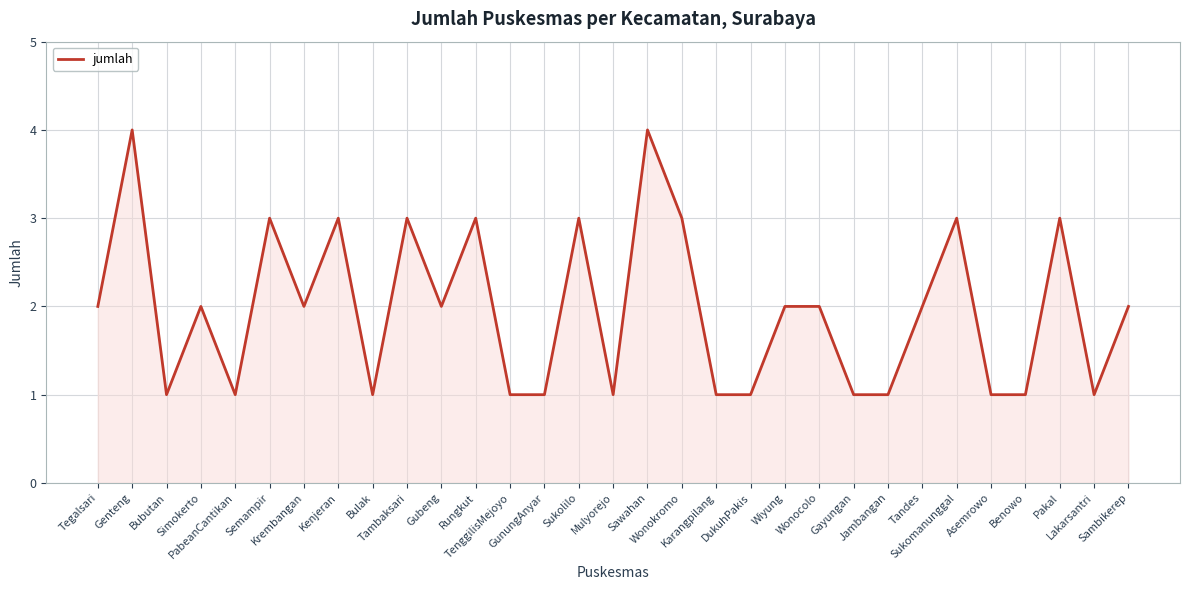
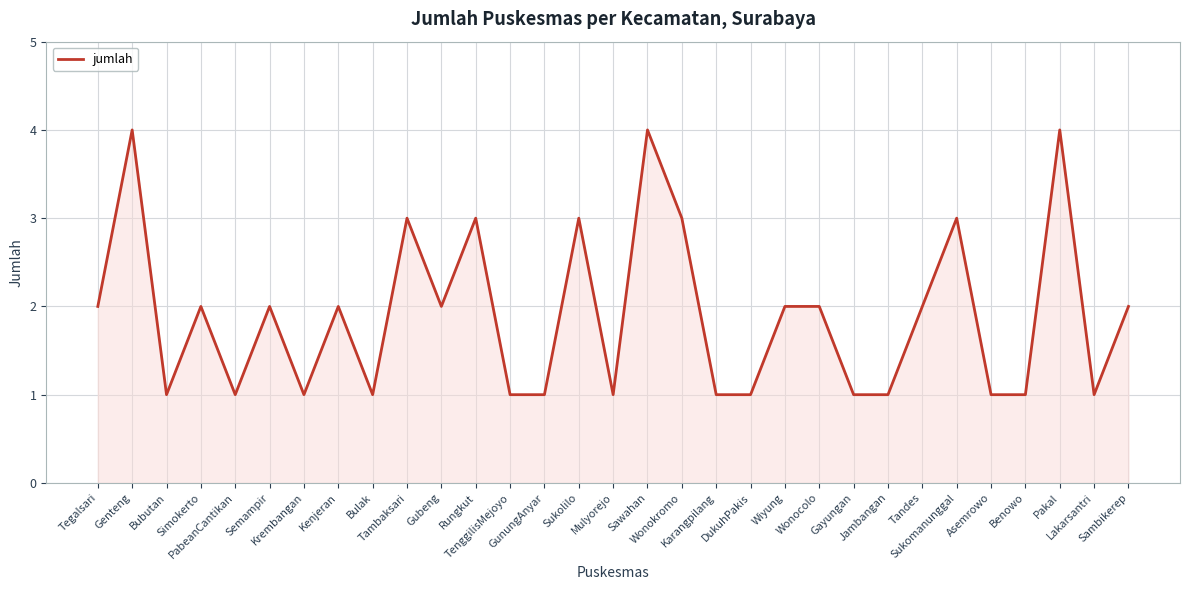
  {
    "Tegalsari": 2,
    "Genteng": 4,
    "Bubutan": 1,
    "Simokerto": 2,
    "PabeanCantikan": 1,
-   "Semampir": 3,
-   "Krembangan": 2,
-   "Kenjeran": 3,
+   "Semampir": 2,
+   "Krembangan": 1,
+   "Kenjeran": 2,
    "Bulak": 1,
    "Tambaksari": 3,
    "Gubeng": 2,
    "Rungkut": 3,
    "TenggilisMejoyo": 1,
    "GunungAnyar": 1,
    "Sukolilo": 3,
    "Mulyorejo": 1,
    "Sawahan": 4,
    "Wonokromo": 3,
    "Karangpilang": 1,
    "DukuhPakis": 1,
    "Wiyung": 2,
    "Wonocolo": 2,
    "Gayungan": 1,
    "Jambangan": 1,
    "Tandes": 2,
    "Sukomanunggal": 3,
    "Asemrowo": 1,
    "Benowo": 1,
-   "Pakal": 3,
+   "Pakal": 4,
    "Lakarsantri": 1,
    "Sambikerep": 2
  }
